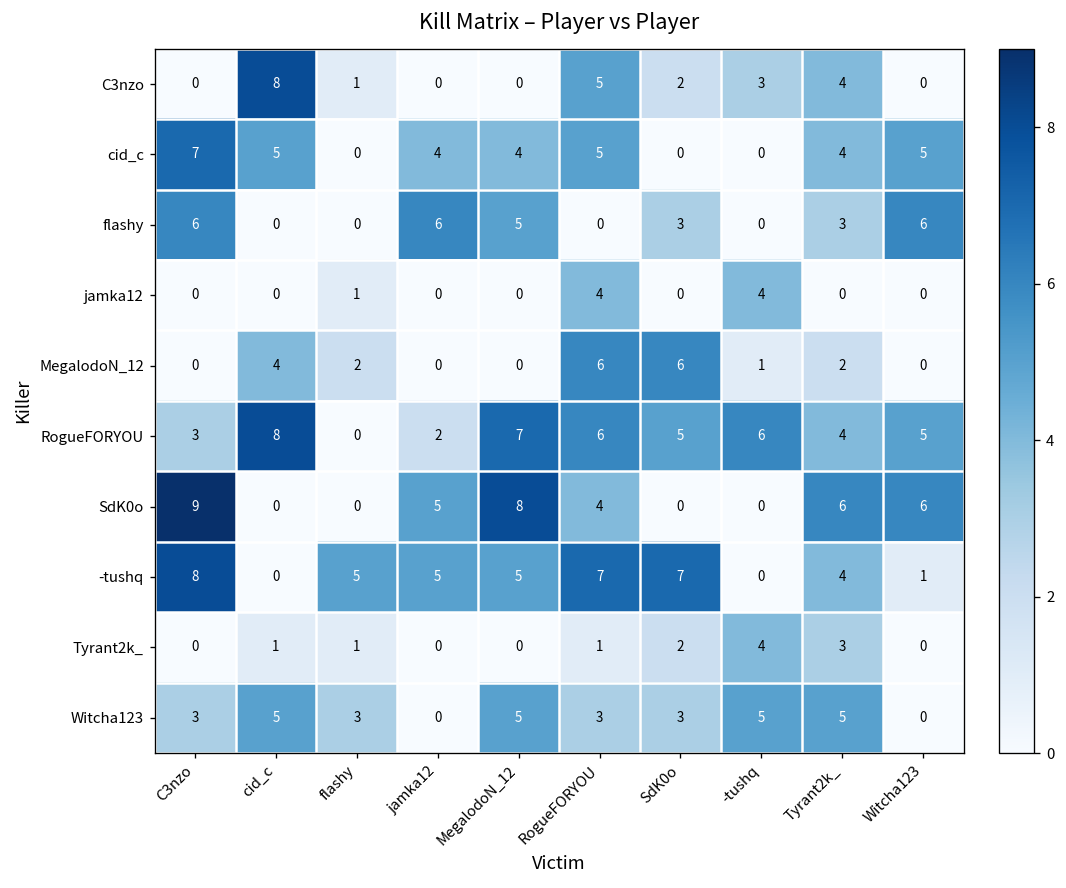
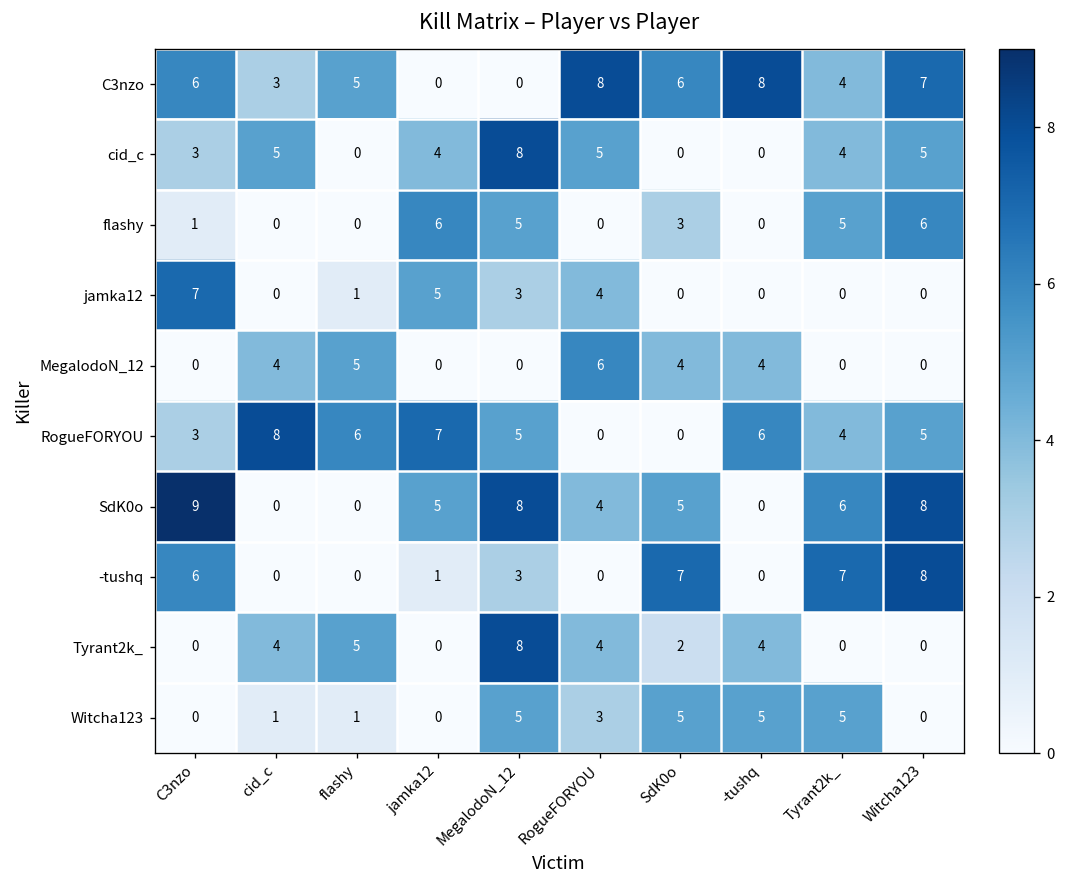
  {
    "C3nzo": {
-     "C3nzo": 0,
-     "cid_c": 8,
-     "flashy": 1,
+     "C3nzo": 6,
+     "cid_c": 3,
+     "flashy": 5,
      "jamka12": 0,
      "MegalodoN_12": 0,
-     "RogueFORYOU": 5,
-     "SdK0o": 2,
-     "-tushq": 3,
+     "RogueFORYOU": 8,
+     "SdK0o": 6,
+     "-tushq": 8,
      "Tyrant2k_": 4,
-     "Witcha123": 0
+     "Witcha123": 7
    },
    "cid_c": {
-     "C3nzo": 7,
+     "C3nzo": 3,
      "cid_c": 5,
      "flashy": 0,
      "jamka12": 4,
-     "MegalodoN_12": 4,
+     "MegalodoN_12": 8,
      "RogueFORYOU": 5,
      "SdK0o": 0,
      "-tushq": 0,
      "Tyrant2k_": 4,
      "Witcha123": 5
    },
    "flashy": {
-     "C3nzo": 6,
+     "C3nzo": 1,
      "cid_c": 0,
      "flashy": 0,
      "jamka12": 6,
      "MegalodoN_12": 5,
      "RogueFORYOU": 0,
      "SdK0o": 3,
      "-tushq": 0,
-     "Tyrant2k_": 3,
+     "Tyrant2k_": 5,
      "Witcha123": 6
    },
    "jamka12": {
-     "C3nzo": 0,
+     "C3nzo": 7,
      "cid_c": 0,
      "flashy": 1,
-     "jamka12": 0,
-     "MegalodoN_12": 0,
+     "jamka12": 5,
+     "MegalodoN_12": 3,
      "RogueFORYOU": 4,
      "SdK0o": 0,
-     "-tushq": 4,
+     "-tushq": 0,
      "Tyrant2k_": 0,
      "Witcha123": 0
    },
    "MegalodoN_12": {
      "C3nzo": 0,
      "cid_c": 4,
-     "flashy": 2,
+     "flashy": 5,
      "jamka12": 0,
      "MegalodoN_12": 0,
      "RogueFORYOU": 6,
-     "SdK0o": 6,
-     "-tushq": 1,
-     "Tyrant2k_": 2,
+     "SdK0o": 4,
+     "-tushq": 4,
+     "Tyrant2k_": 0,
      "Witcha123": 0
    },
    "RogueFORYOU": {
      "C3nzo": 3,
      "cid_c": 8,
-     "flashy": 0,
-     "jamka12": 2,
-     "MegalodoN_12": 7,
-     "RogueFORYOU": 6,
-     "SdK0o": 5,
+     "flashy": 6,
+     "jamka12": 7,
+     "MegalodoN_12": 5,
+     "RogueFORYOU": 0,
+     "SdK0o": 0,
      "-tushq": 6,
      "Tyrant2k_": 4,
      "Witcha123": 5
    },
    "SdK0o": {
      "C3nzo": 9,
      "cid_c": 0,
      "flashy": 0,
      "jamka12": 5,
      "MegalodoN_12": 8,
      "RogueFORYOU": 4,
-     "SdK0o": 0,
+     "SdK0o": 5,
      "-tushq": 0,
      "Tyrant2k_": 6,
-     "Witcha123": 6
+     "Witcha123": 8
    },
    "-tushq": {
-     "C3nzo": 8,
+     "C3nzo": 6,
      "cid_c": 0,
-     "flashy": 5,
-     "jamka12": 5,
-     "MegalodoN_12": 5,
-     "RogueFORYOU": 7,
+     "flashy": 0,
+     "jamka12": 1,
+     "MegalodoN_12": 3,
+     "RogueFORYOU": 0,
      "SdK0o": 7,
      "-tushq": 0,
-     "Tyrant2k_": 4,
-     "Witcha123": 1
+     "Tyrant2k_": 7,
+     "Witcha123": 8
    },
    "Tyrant2k_": {
      "C3nzo": 0,
-     "cid_c": 1,
-     "flashy": 1,
+     "cid_c": 4,
+     "flashy": 5,
      "jamka12": 0,
-     "MegalodoN_12": 0,
-     "RogueFORYOU": 1,
+     "MegalodoN_12": 8,
+     "RogueFORYOU": 4,
      "SdK0o": 2,
      "-tushq": 4,
-     "Tyrant2k_": 3,
+     "Tyrant2k_": 0,
      "Witcha123": 0
    },
    "Witcha123": {
-     "C3nzo": 3,
-     "cid_c": 5,
-     "flashy": 3,
+     "C3nzo": 0,
+     "cid_c": 1,
+     "flashy": 1,
      "jamka12": 0,
      "MegalodoN_12": 5,
      "RogueFORYOU": 3,
-     "SdK0o": 3,
+     "SdK0o": 5,
      "-tushq": 5,
      "Tyrant2k_": 5,
      "Witcha123": 0
    }
  }
